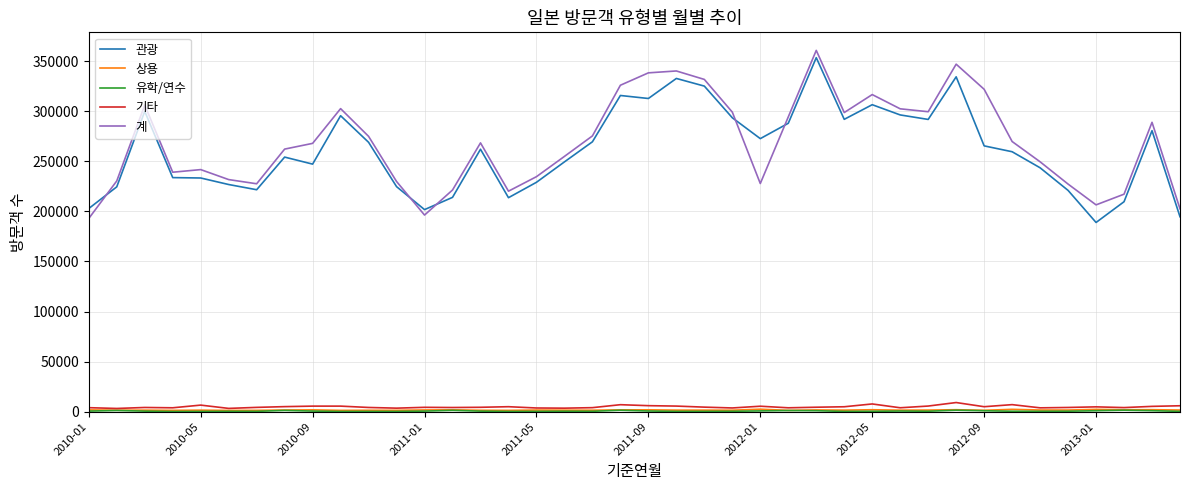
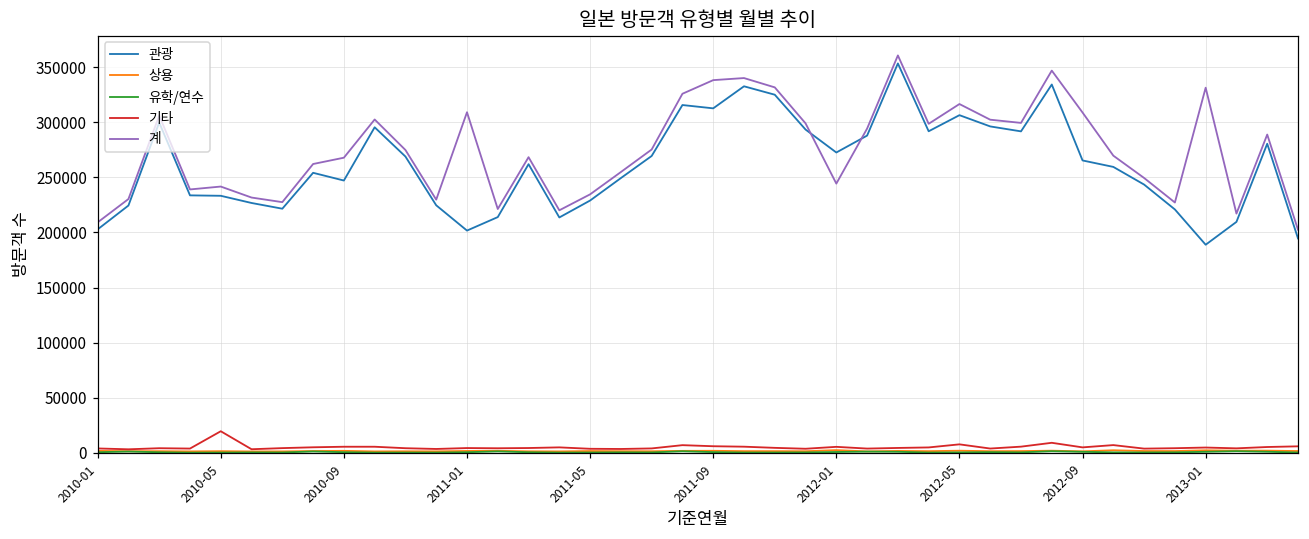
  {
    "관광": {
      "2010-01": 203000,
      "2010-05": 233000,
      "2010-09": 247000,
      "2011-01": 202000,
      "2011-05": 229000,
      "2011-09": 313000,
      "2012-01": 273000,
      "2012-05": 306000,
      "2012-09": 265000,
      "2013-01": 189000
    },
    "기타": {
-     "2010-05": 7000,
+     "2010-05": 20000,
      "2010-09": 6000,
      "2011-01": 4000,
      "2011-09": 6000,
      "2012-01": 5000,
      "2012-05": 8000,
      "2012-09": 5000
    },
    "계": {
-     "2010-01": 193000,
+     "2010-01": 209000,
      "2010-05": 242000,
      "2010-09": 268000,
-     "2011-01": 196000,
+     "2011-01": 309000,
      "2011-05": 235000,
      "2011-09": 338000,
-     "2012-01": 228000,
+     "2012-01": 244000,
      "2012-05": 317000,
-     "2012-09": 322000,
-     "2013-01": 206000
+     "2012-09": 309000,
+     "2013-01": 331000
    }
  }
